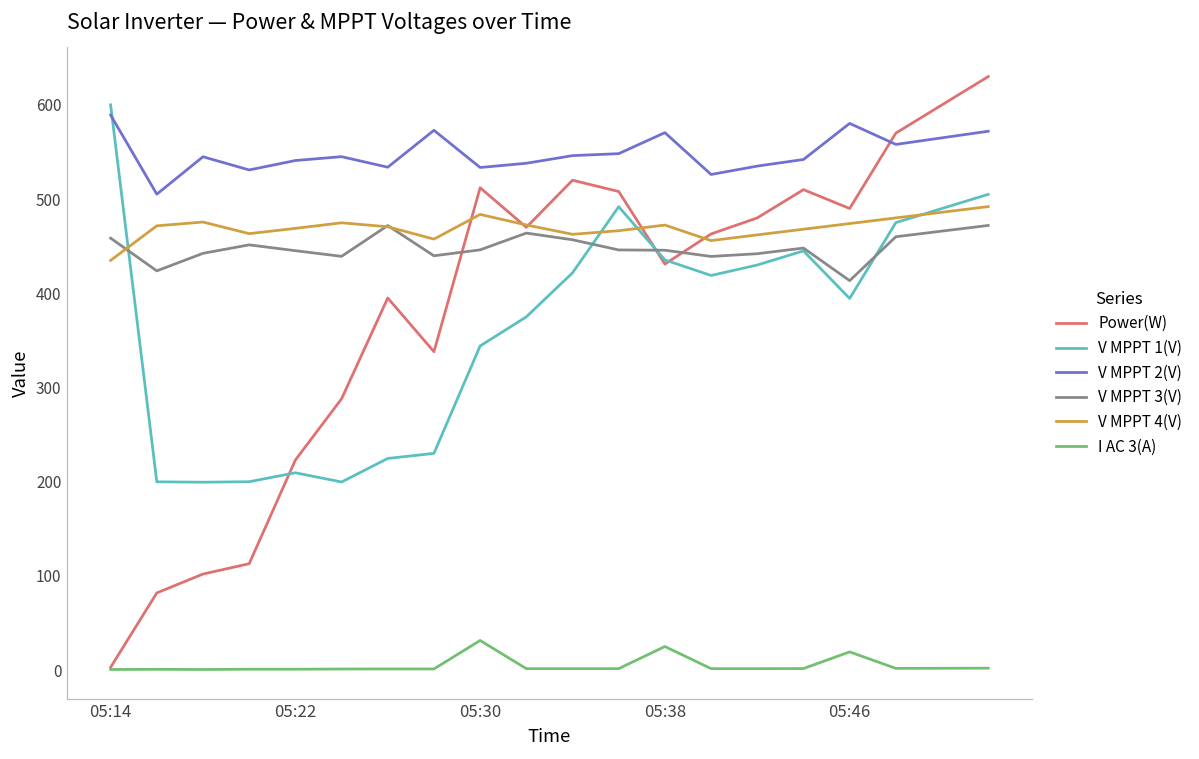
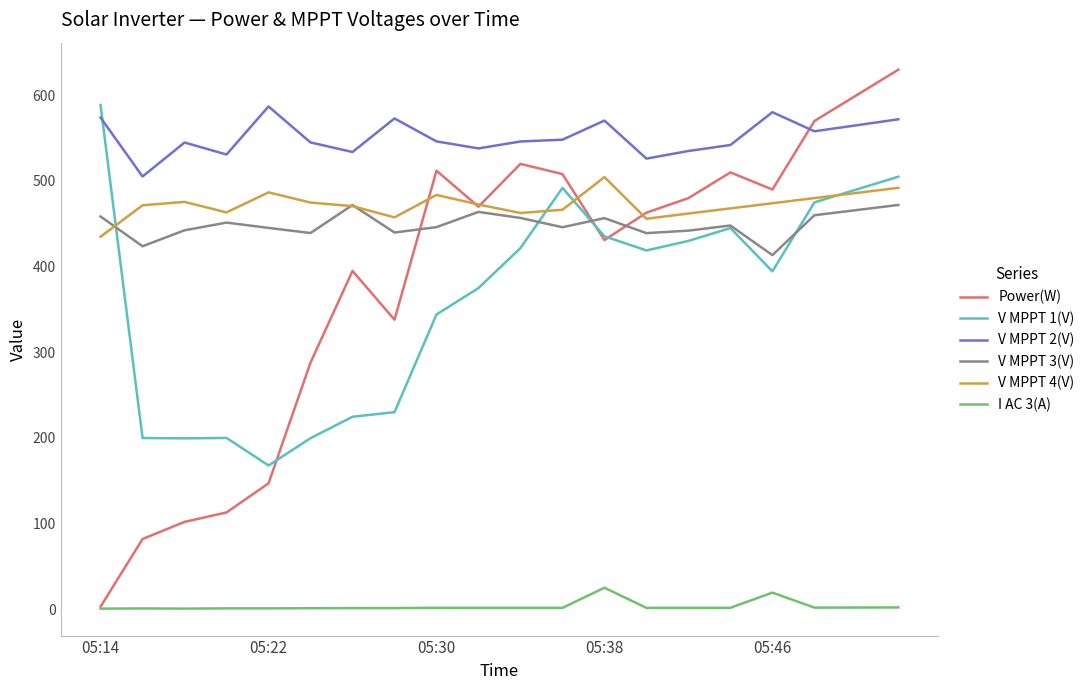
  {
    "Power(W)": {
-     "05:22": 220,
+     "05:22": 150,
      "05:30": 510,
      "05:38": 430,
      "05:46": 490
    },
    "V MPPT 1(V)": {
-     "05:14": 600,
-     "05:22": 210,
+     "05:14": 590,
+     "05:22": 170,
      "05:30": 340,
      "05:38": 440,
      "05:46": 390
    },
    "V MPPT 2(V)": {
-     "05:14": 590,
-     "05:22": 540,
-     "05:30": 530,
+     "05:14": 570,
+     "05:22": 590,
+     "05:30": 550,
      "05:38": 570,
      "05:46": 580
    },
    "V MPPT 3(V)": {
      "05:14": 460,
      "05:22": 450,
      "05:30": 450,
-     "05:38": 450,
+     "05:38": 460,
      "05:46": 410
    },
    "V MPPT 4(V)": {
      "05:14": 430,
-     "05:22": 470,
+     "05:22": 490,
      "05:30": 480,
-     "05:38": 470,
+     "05:38": 500,
      "05:46": 470
    },
    "I AC 3(A)": {
      "05:22": 0,
-     "05:30": 30,
+     "05:30": 0,
      "05:38": 30,
      "05:46": 20
    }
  }
